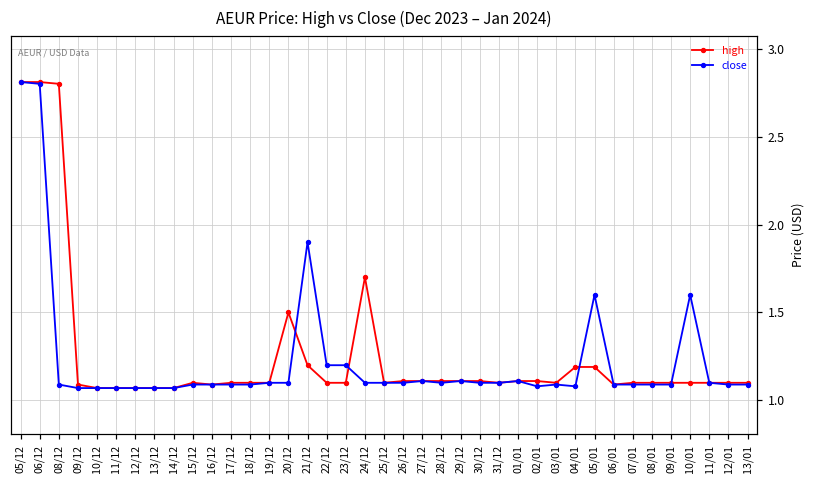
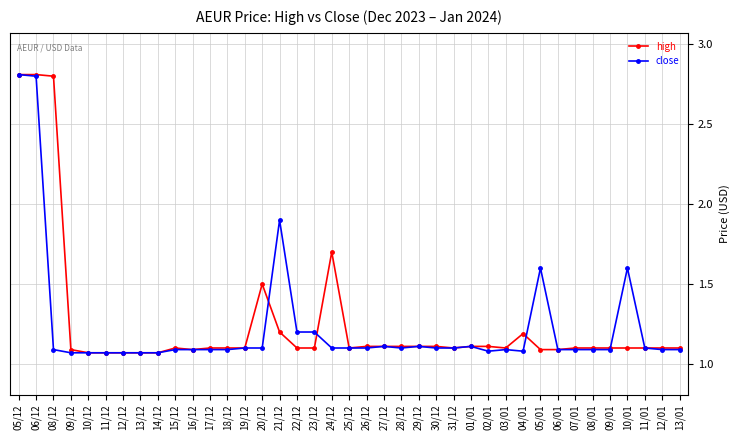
  {
    "high": {
      "08/12": 2.80,
      "09/12": 1.09,
      "20/12": 1.50,
      "21/12": 1.20,
      "22/12": 1.10,
      "23/12": 1.10,
      "24/12": 1.70,
      "02/01": 1.11,
      "04/01": 1.19,
-     "05/01": 1.19,
+     "05/01": 1.09,
      "10/01": 1.10
    },
    "close": {
      "08/12": 1.09,
      "09/12": 1.07,
      "20/12": 1.10,
      "21/12": 1.90,
      "22/12": 1.20,
      "23/12": 1.20,
      "24/12": 1.10,
      "02/01": 1.08,
      "04/01": 1.08,
      "05/01": 1.60,
      "10/01": 1.60
    }
  }
